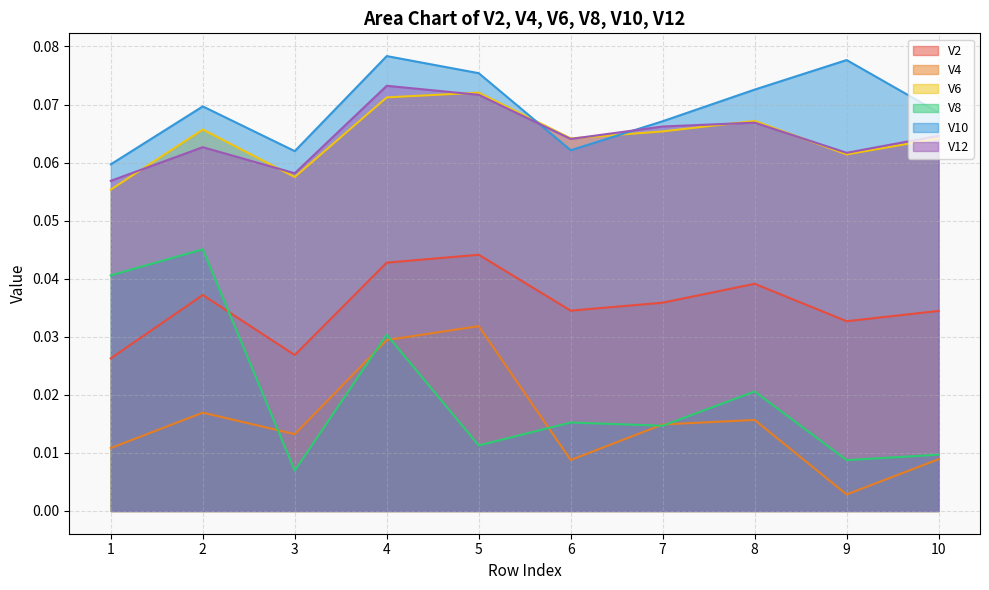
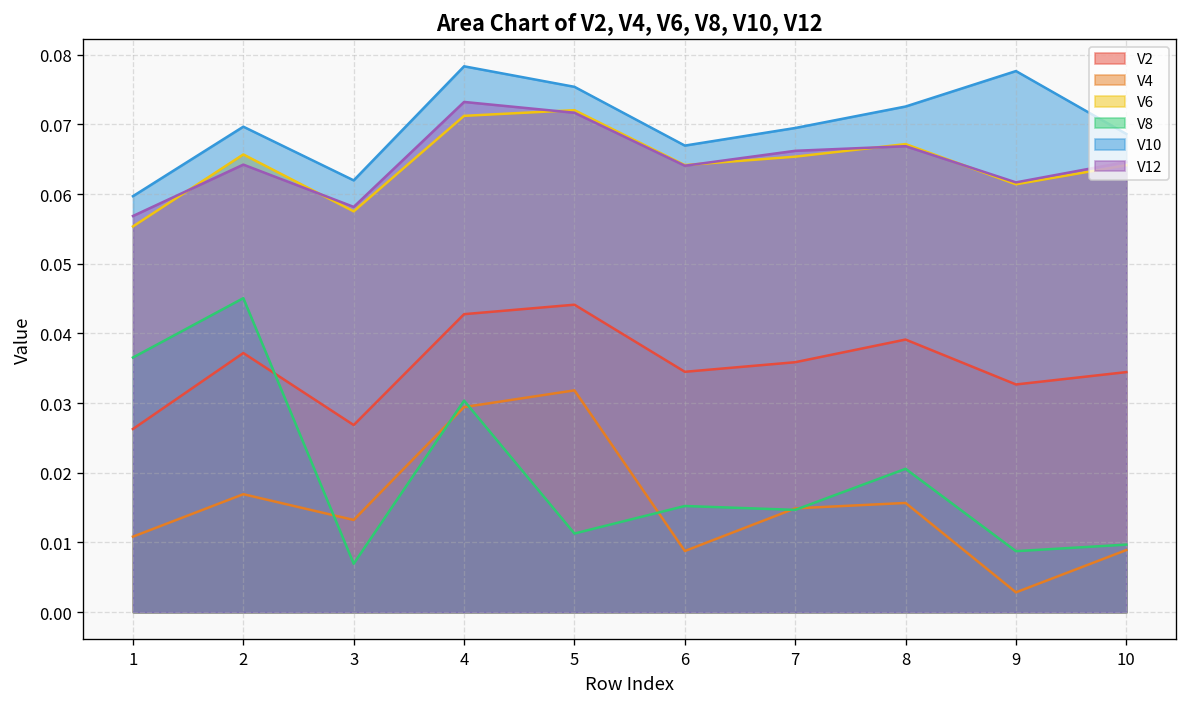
  {
    "V8": {
-     "1": 0.041,
+     "1": 0.037,
      "2": 0.045,
      "3": 0.007,
      "4": 0.030,
      "5": 0.011,
      "6": 0.015,
      "8": 0.021,
      "9": 0.009,
      "10": 0.010
    },
    "V10": {
      "1": 0.060,
      "2": 0.070,
      "3": 0.062,
      "4": 0.078,
      "5": 0.075,
-     "6": 0.062,
-     "7": 0.067,
+     "6": 0.067,
+     "7": 0.069,
      "8": 0.073,
      "9": 0.078
    },
    "V12": {
      "1": 0.057,
-     "2": 0.063,
+     "2": 0.064,
      "3": 0.058,
      "4": 0.073,
      "7": 0.066
    }
  }
